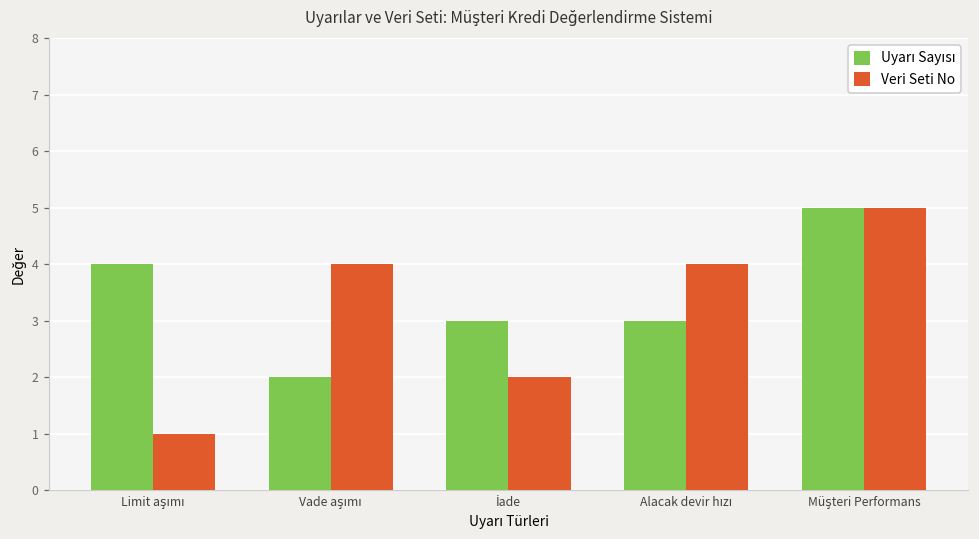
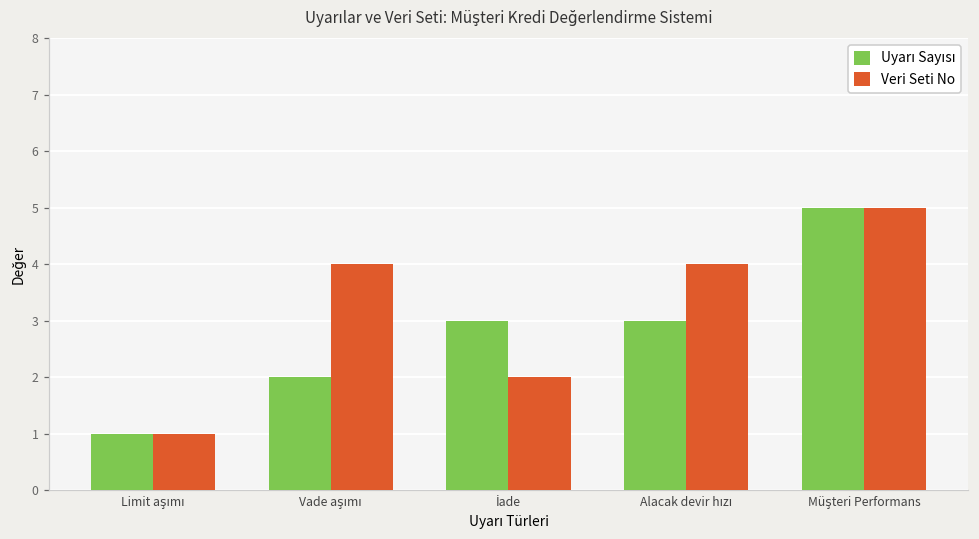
  {
    "Uyarı Sayısı": {
-     "Limit aşımı": 4,
+     "Limit aşımı": 1,
      "Vade aşımı": 2,
      "İade": 3,
      "Alacak devir hızı": 3,
      "Müşteri Performans": 5
    },
    "Veri Seti No": {
      "Limit aşımı": 1,
      "Vade aşımı": 4,
      "İade": 2,
      "Alacak devir hızı": 4,
      "Müşteri Performans": 5
    }
  }
